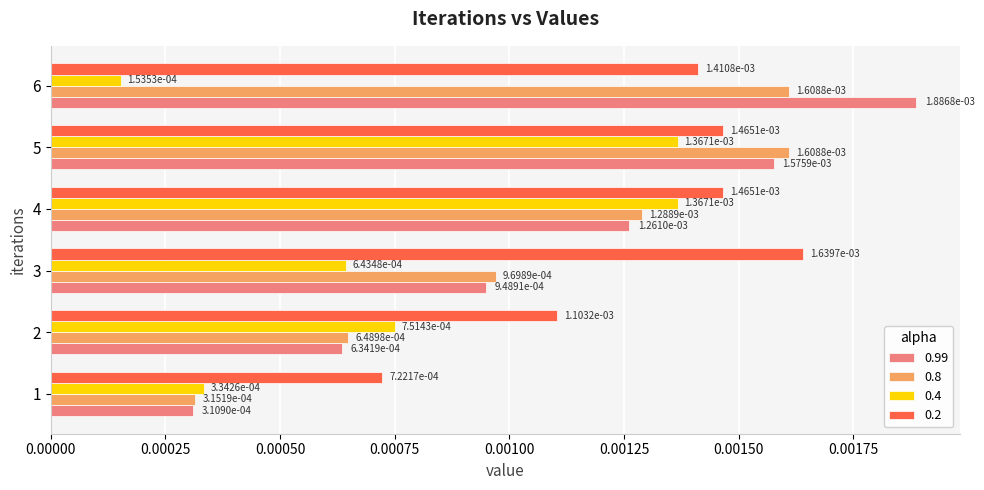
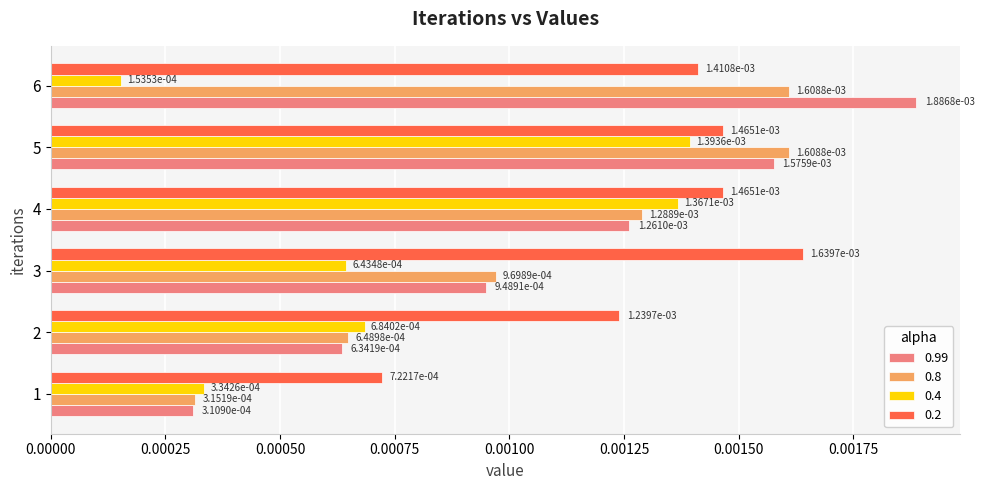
  {
    "0.4": {
      "6": "1.5353e-04",
-     "5": "1.3671e-03",
+     "5": "1.3936e-03",
      "4": "1.2889e-03",
      "3": "6.4348e-04",
-     "2": "7.5143e-04",
+     "2": "6.8402e-04",
      "1": "3.1519e-04"
    },
    "0.2": {
      "6": "1.4108e-03",
      "5": "1.3671e-03",
      "4": "1.3671e-03",
      "3": "1.6397e-03",
-     "2": "1.1032e-03",
+     "2": "1.2397e-03",
      "1": "7.2217e-04"
    }
  }
